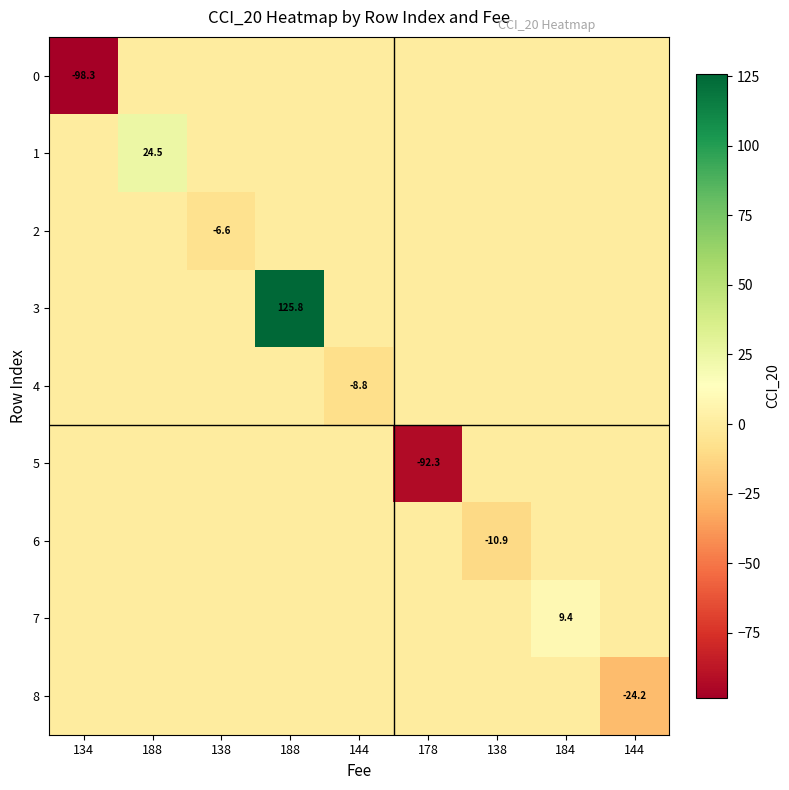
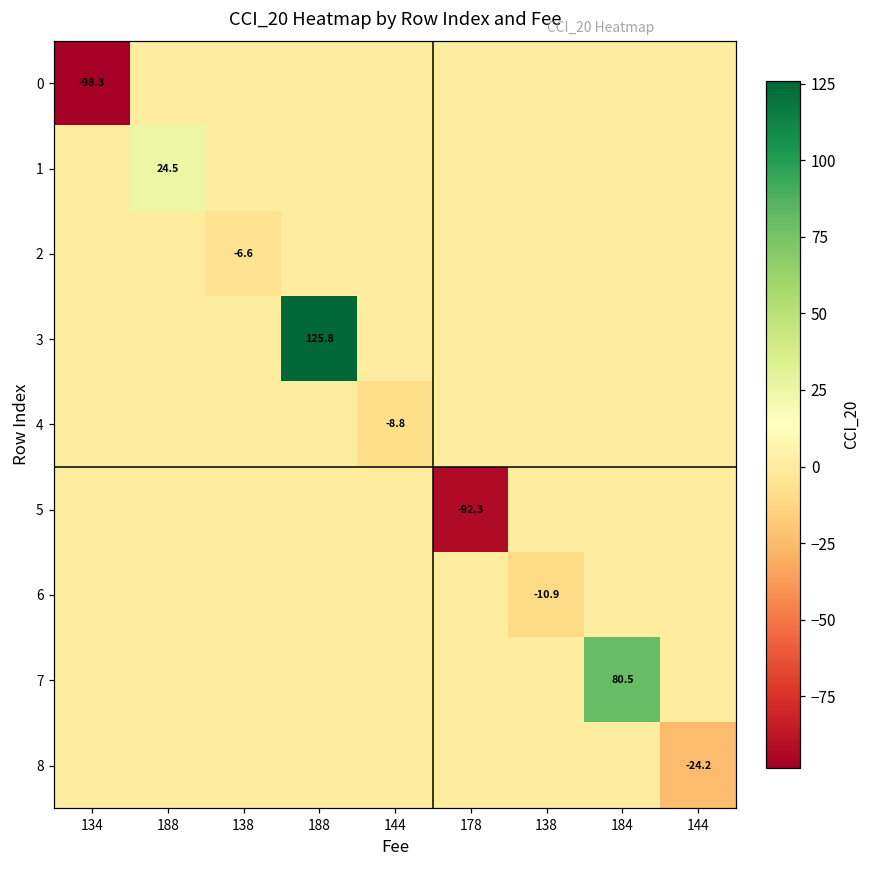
  {
    "0": {
      "134": -98.3
    },
    "5": {
      "178": -92.3
    },
    "7": {
-     "184": 9.4
+     "184": 80.5
    }
  }
